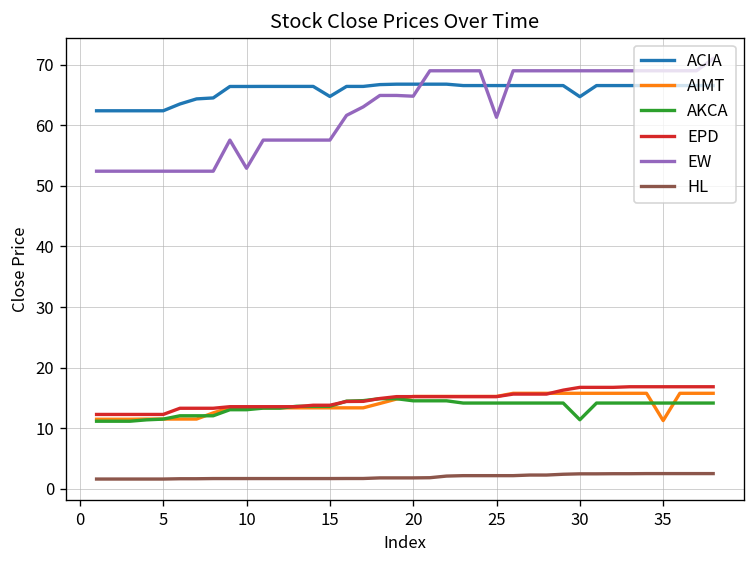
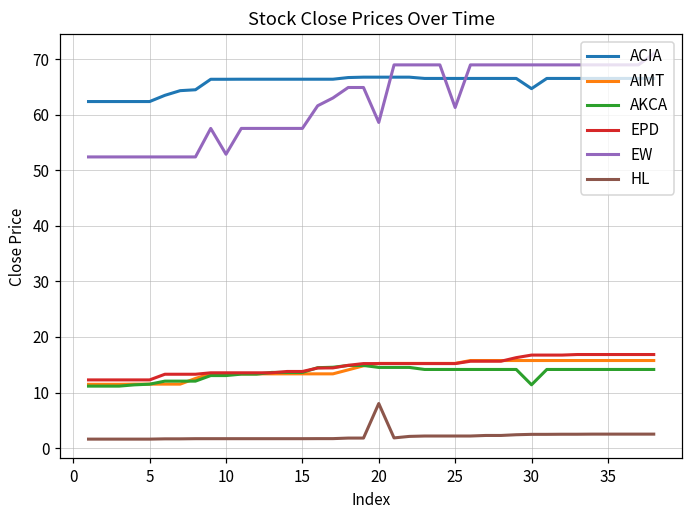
  {
    "ACIA": {
      "5": 62,
      "10": 66,
-     "15": 65,
+     "15": 66,
      "20": 67,
      "25": 67,
      "30": 65
    },
    "AIMT": {
      "30": 16,
-     "35": 11
+     "35": 16
    },
    "AKCA": {
      "20": 15,
      "25": 14,
      "30": 11,
      "35": 14
    },
    "EPD": {
      "5": 12,
      "30": 17,
      "35": 17
    },
    "EW": {
      "5": 52,
      "10": 53,
      "15": 58,
-     "20": 65,
+     "20": 59,
      "25": 61,
      "30": 69
    },
    "HL": {
      "5": 2,
      "10": 2,
      "15": 2,
-     "20": 2,
+     "20": 8,
      "25": 2,
      "30": 2,
      "35": 3
    }
  }
